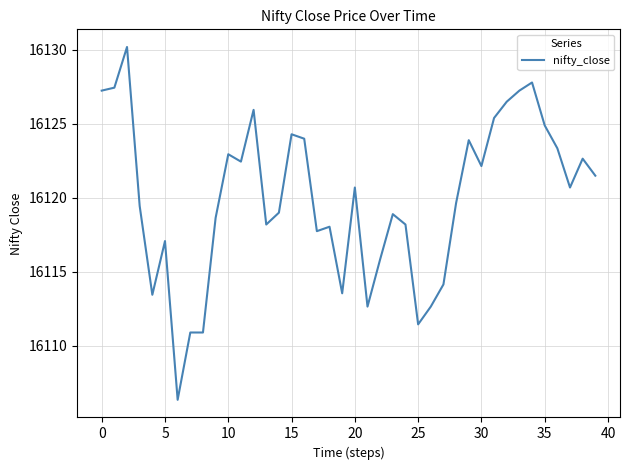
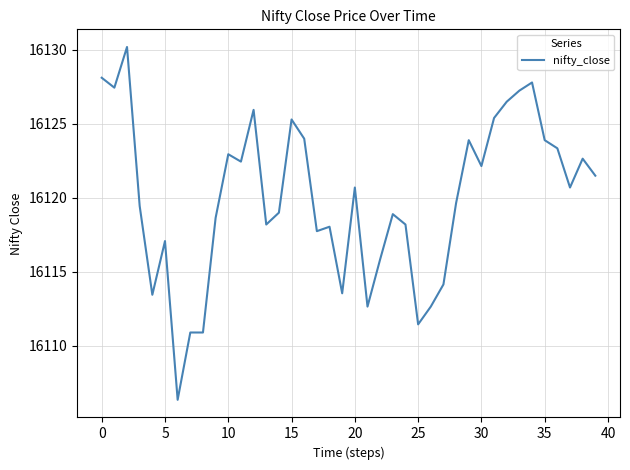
  {
-   "0": 16127.3,
+   "0": 16128.1,
    "5": 16117.1,
    "10": 16123.0,
-   "15": 16124.3,
+   "15": 16125.3,
    "20": 16120.7,
    "25": 16111.5,
    "30": 16122.2,
-   "35": 16124.9
+   "35": 16123.9
  }
